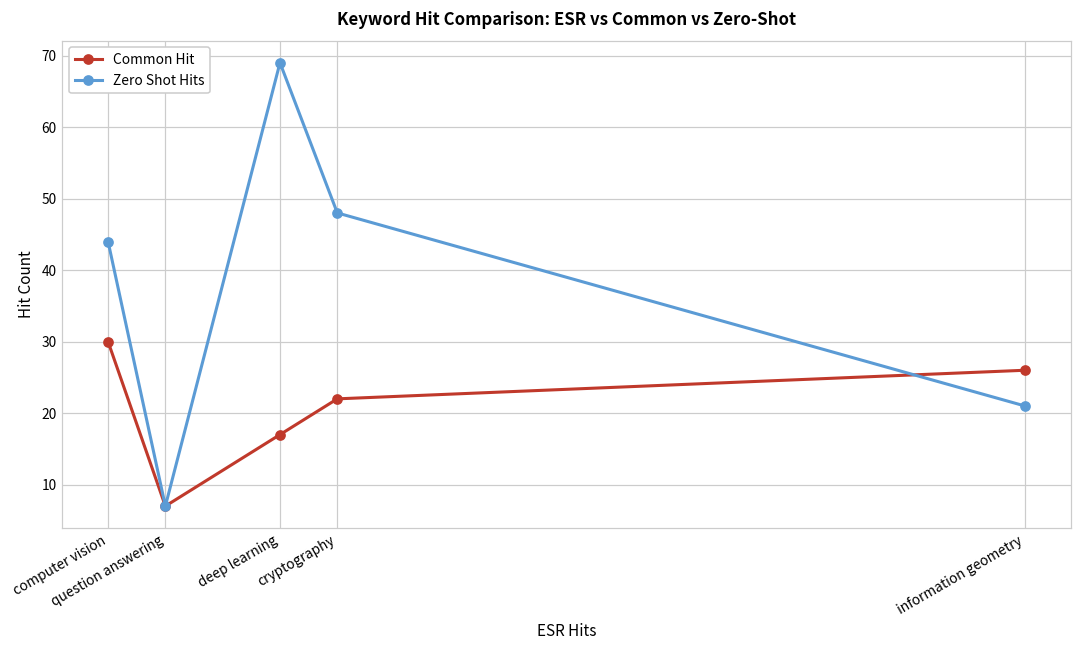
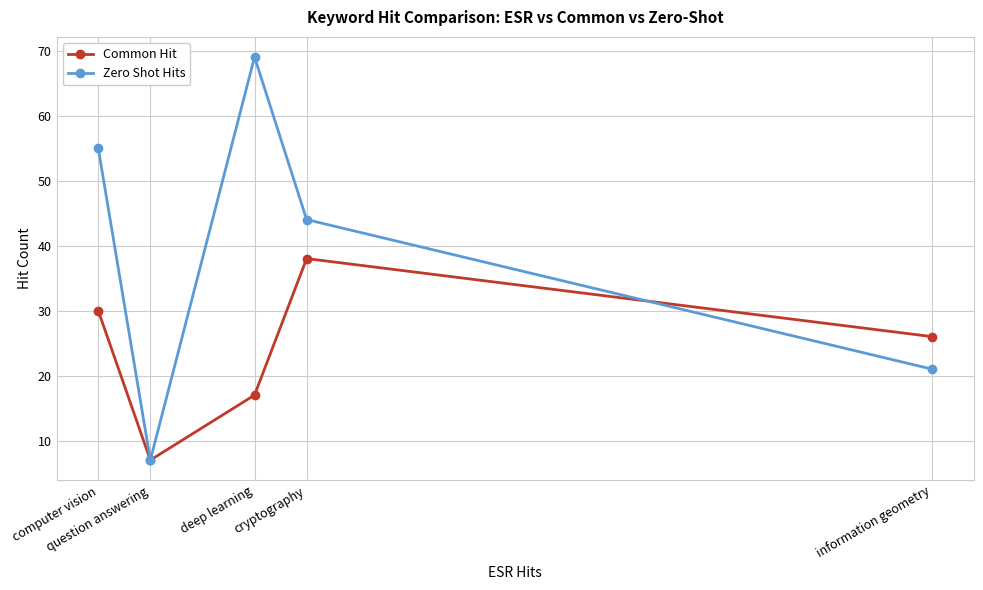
  {
    "Common Hit": {
      "computer vision": 30,
      "deep learning": 17,
-     "cryptography": 22,
+     "cryptography": 38,
      "information geometry": 26
    },
    "Zero Shot Hits": {
-     "computer vision": 44,
+     "computer vision": 55,
      "deep learning": 69,
-     "cryptography": 48,
+     "cryptography": 44,
      "information geometry": 21
    }
  }
